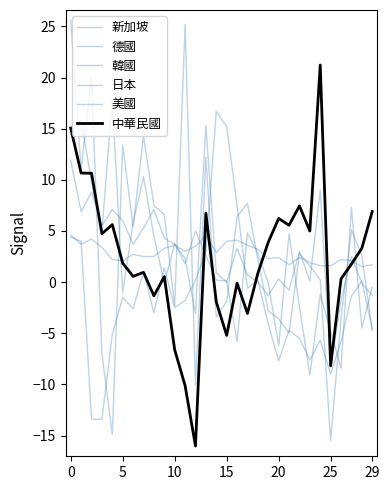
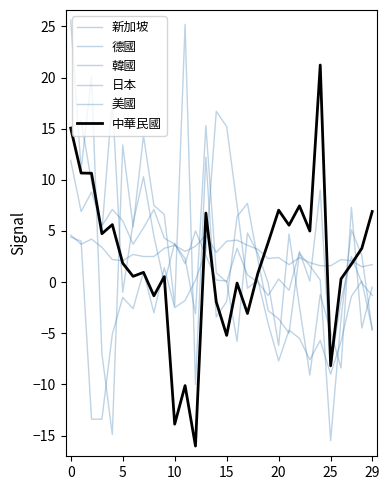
  {
    "中華民國": {
      "5": 1.9,
-     "10": -6.6,
+     "10": -13.9,
      "15": -5.2,
-     "20": 6.2,
+     "20": 7.0,
      "29": 6.9
    }
  }
